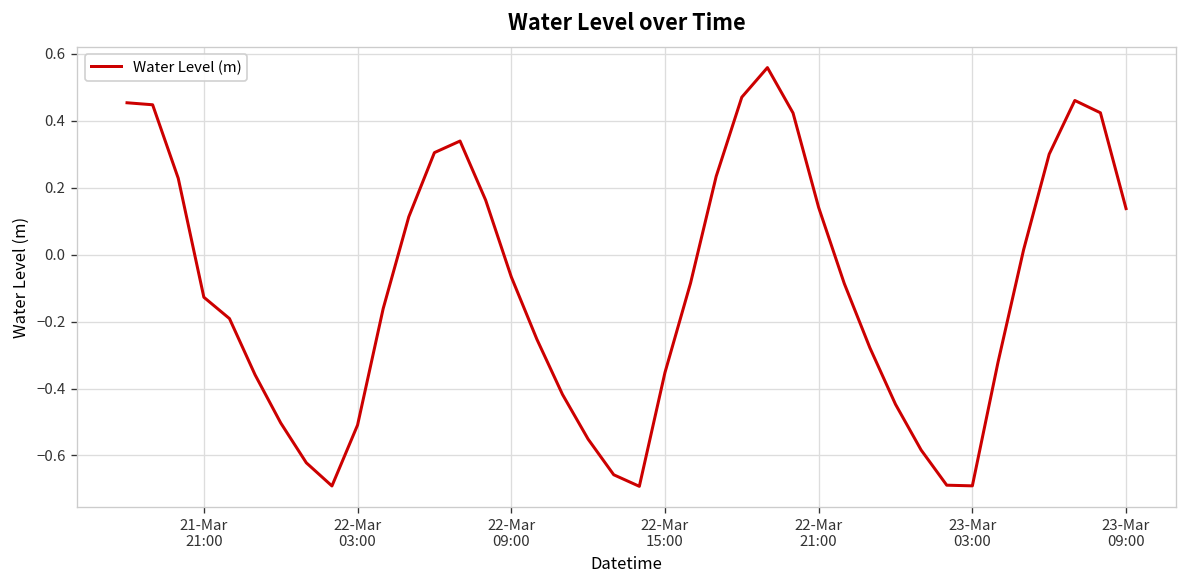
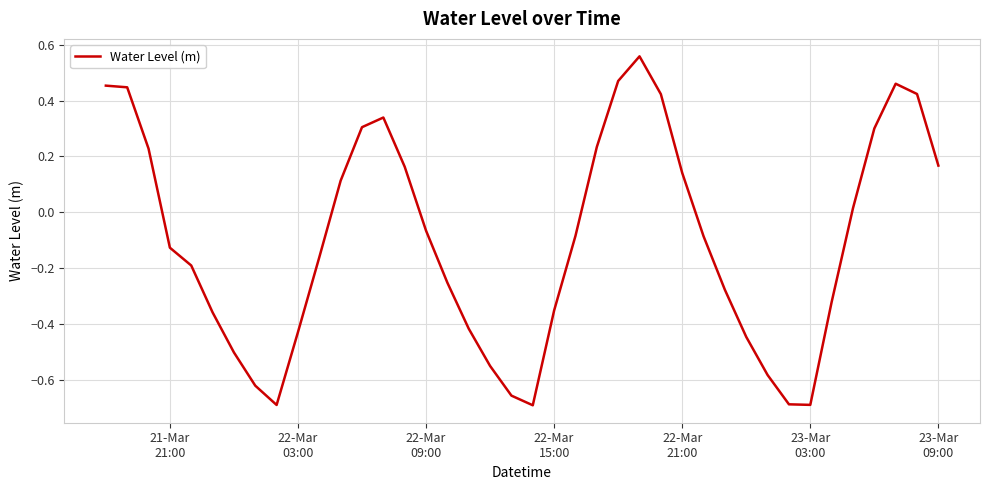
  {
    "21-Mar 21:00": -0.13,
-   "22-Mar 03:00": -0.51,
+   "22-Mar 03:00": -0.43,
    "22-Mar 09:00": -0.07,
    "22-Mar 15:00": -0.35,
    "22-Mar 21:00": 0.14,
    "23-Mar 03:00": -0.69,
-   "23-Mar 09:00": 0.14
+   "23-Mar 09:00": 0.17
  }
